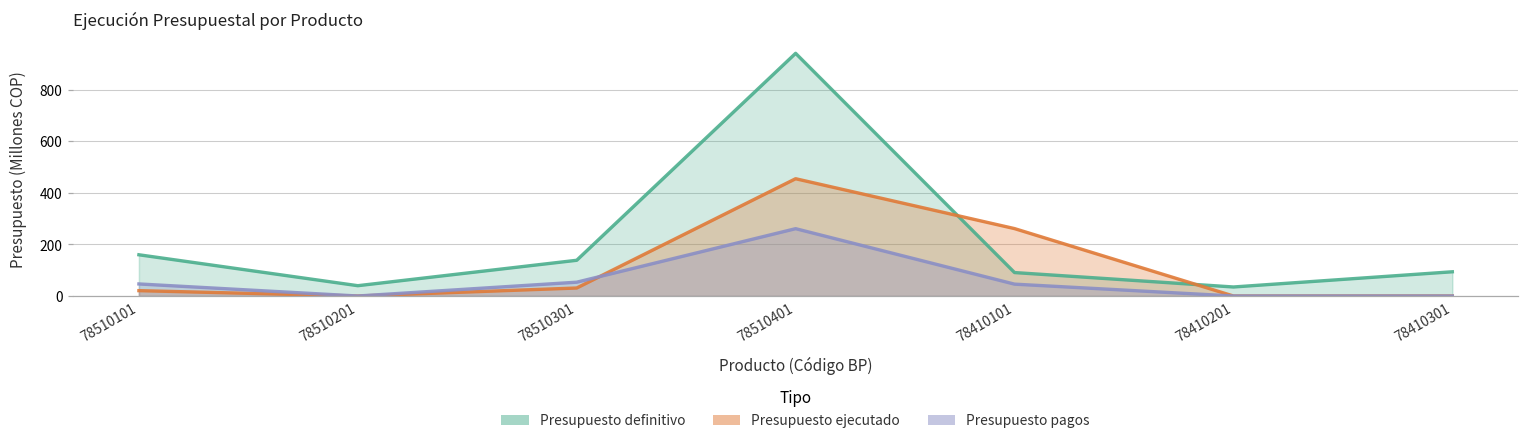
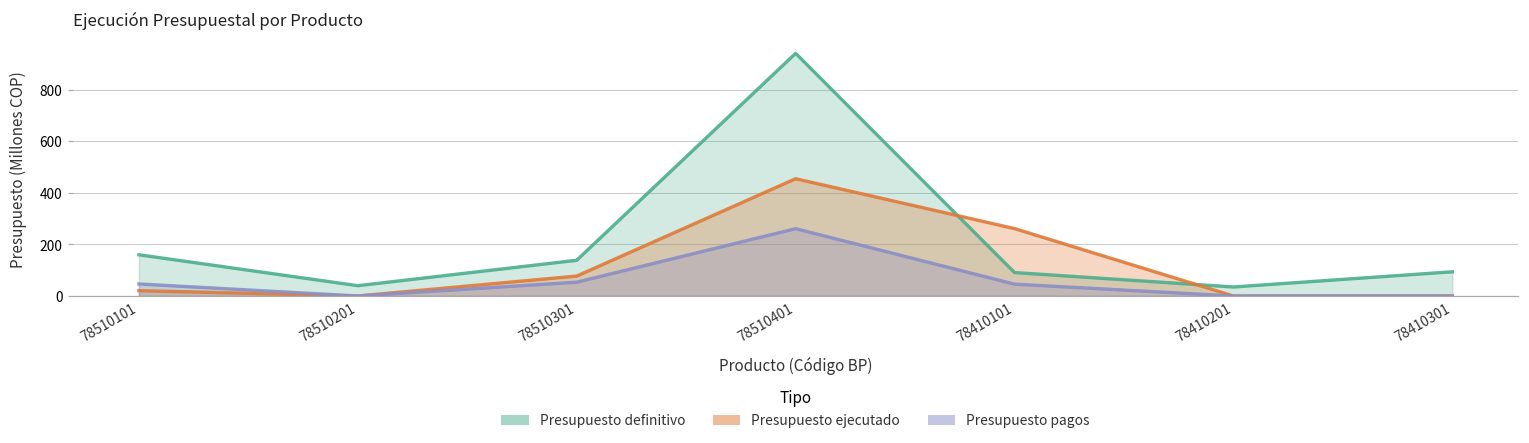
  {
    "Presupuesto ejecutado": {
      "78510101": 20,
-     "78510301": 30,
+     "78510301": 80,
      "78510401": 450,
      "78410101": 260
    }
  }
